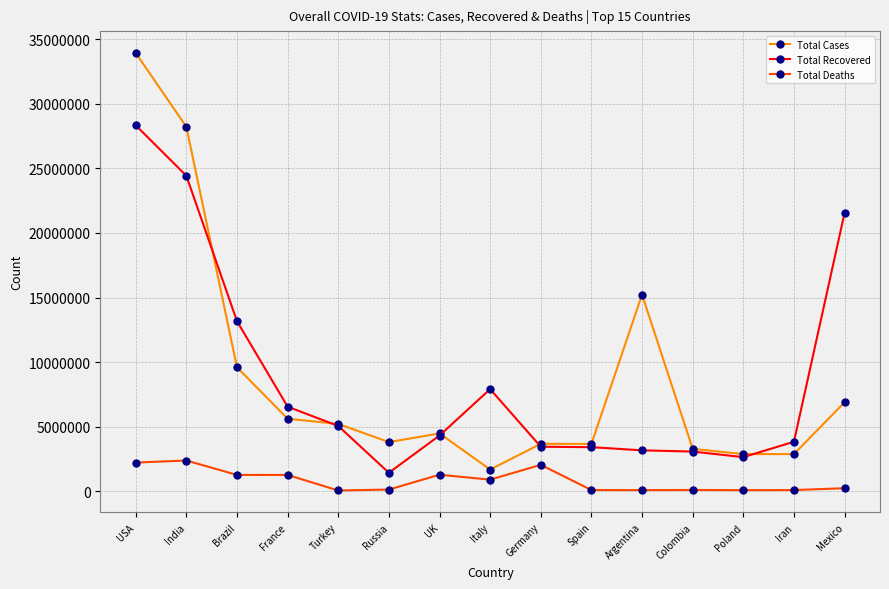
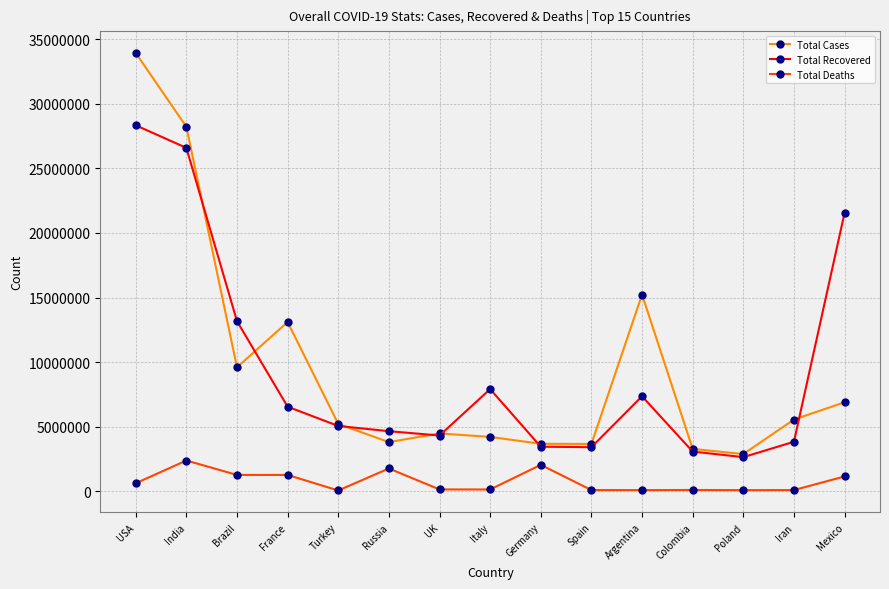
  {
    "Total Cases": {
      "USA": 33900000,
      "India": 28200000,
      "Brazil": 9600000,
-     "France": 5600000,
+     "France": 13100000,
      "Russia": 3800000,
-     "Italy": 1700000,
+     "Italy": 4200000,
      "Germany": 3700000,
      "Spain": 3700000,
      "Argentina": 15200000,
      "Colombia": 3300000,
      "Poland": 2900000,
-     "Iran": 2900000,
+     "Iran": 5500000,
      "Mexico": 6900000
    },
    "Total Recovered": {
      "USA": 28300000,
-     "India": 24400000,
+     "India": 26600000,
      "Brazil": 13200000,
      "France": 6500000,
-     "Russia": 1400000,
+     "Russia": 4600000,
      "Italy": 7900000,
      "Germany": 3400000,
      "Spain": 3400000,
-     "Argentina": 3200000,
+     "Argentina": 7300000,
      "Colombia": 3100000,
      "Poland": 2600000,
      "Iran": 3800000,
      "Mexico": 21600000
    },
    "Total Deaths": {
-     "USA": 2200000,
+     "USA": 600000,
      "India": 2400000,
      "Brazil": 1300000,
      "France": 1300000,
      "Turkey": 0,
-     "Russia": 100000,
-     "UK": 1300000,
-     "Italy": 900000,
+     "Russia": 1800000,
+     "UK": 100000,
+     "Italy": 100000,
      "Germany": 2000000,
      "Spain": 100000,
      "Argentina": 100000,
      "Colombia": 100000,
      "Poland": 100000,
      "Iran": 100000,
-     "Mexico": 200000
+     "Mexico": 1100000
    }
  }
